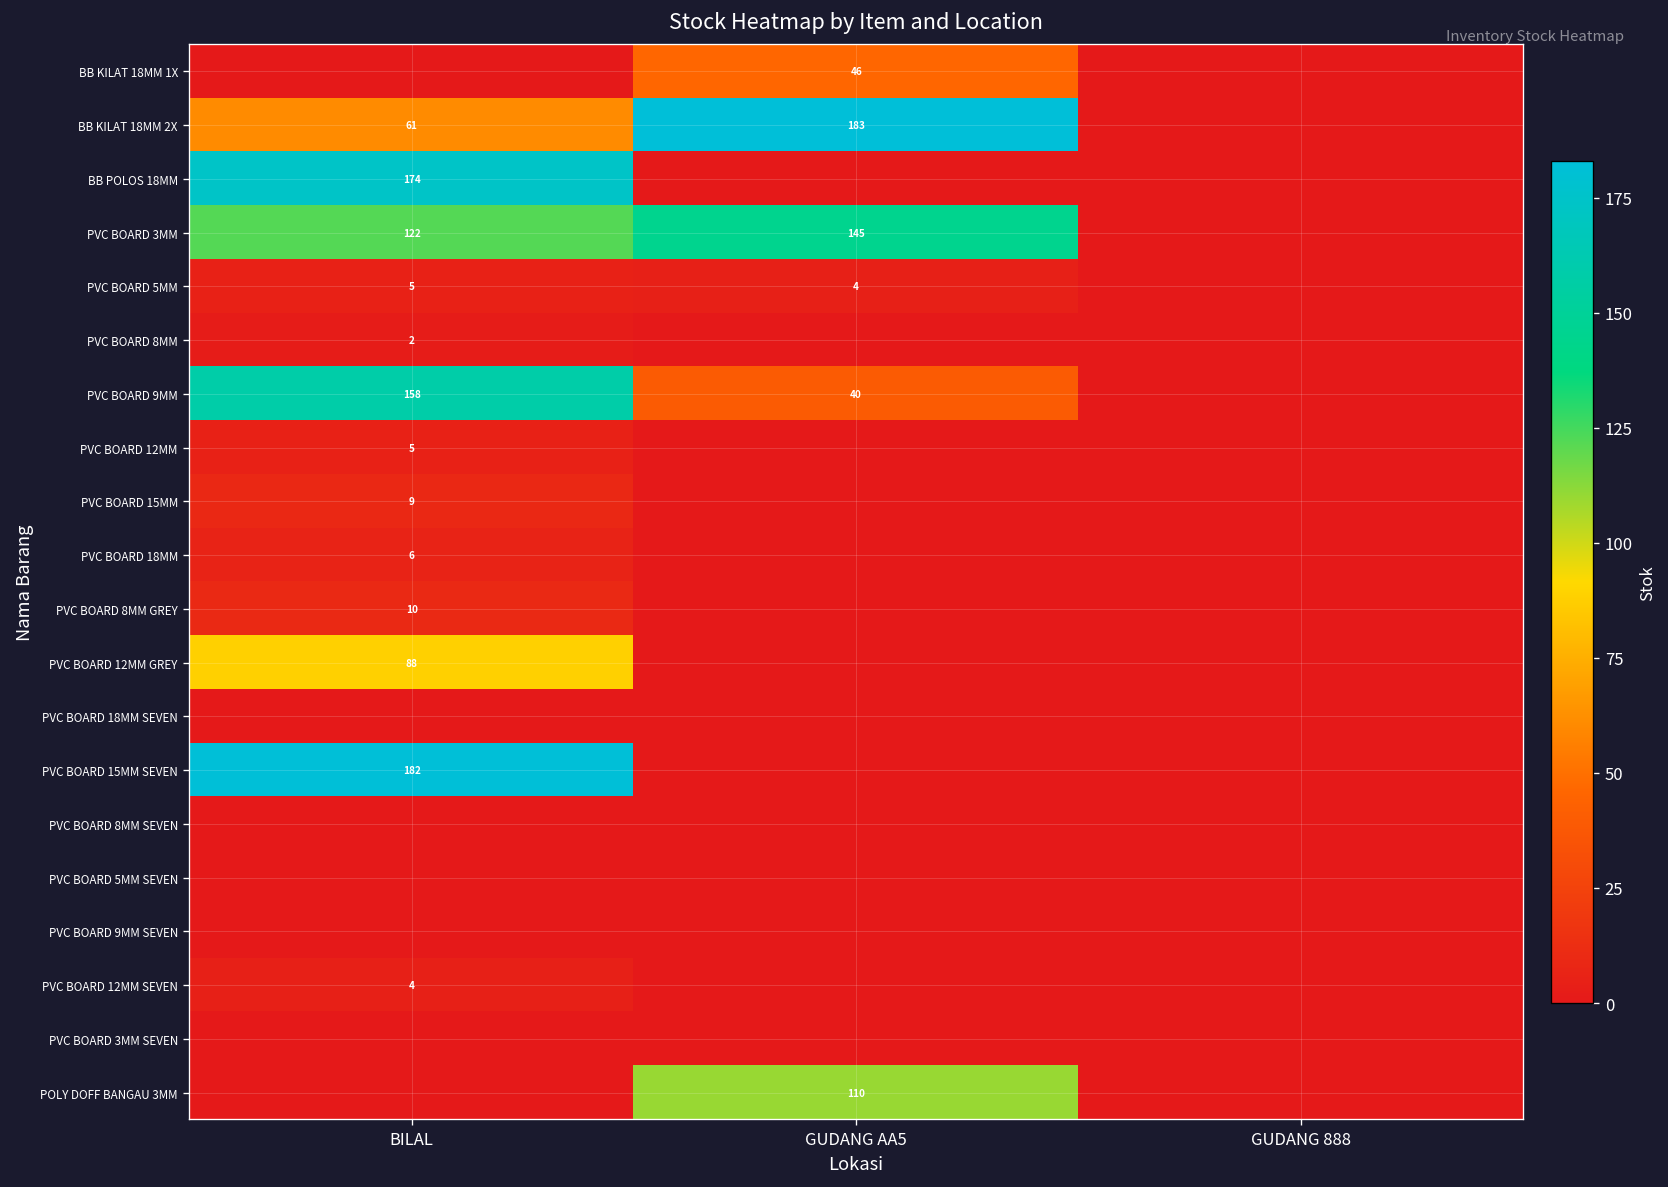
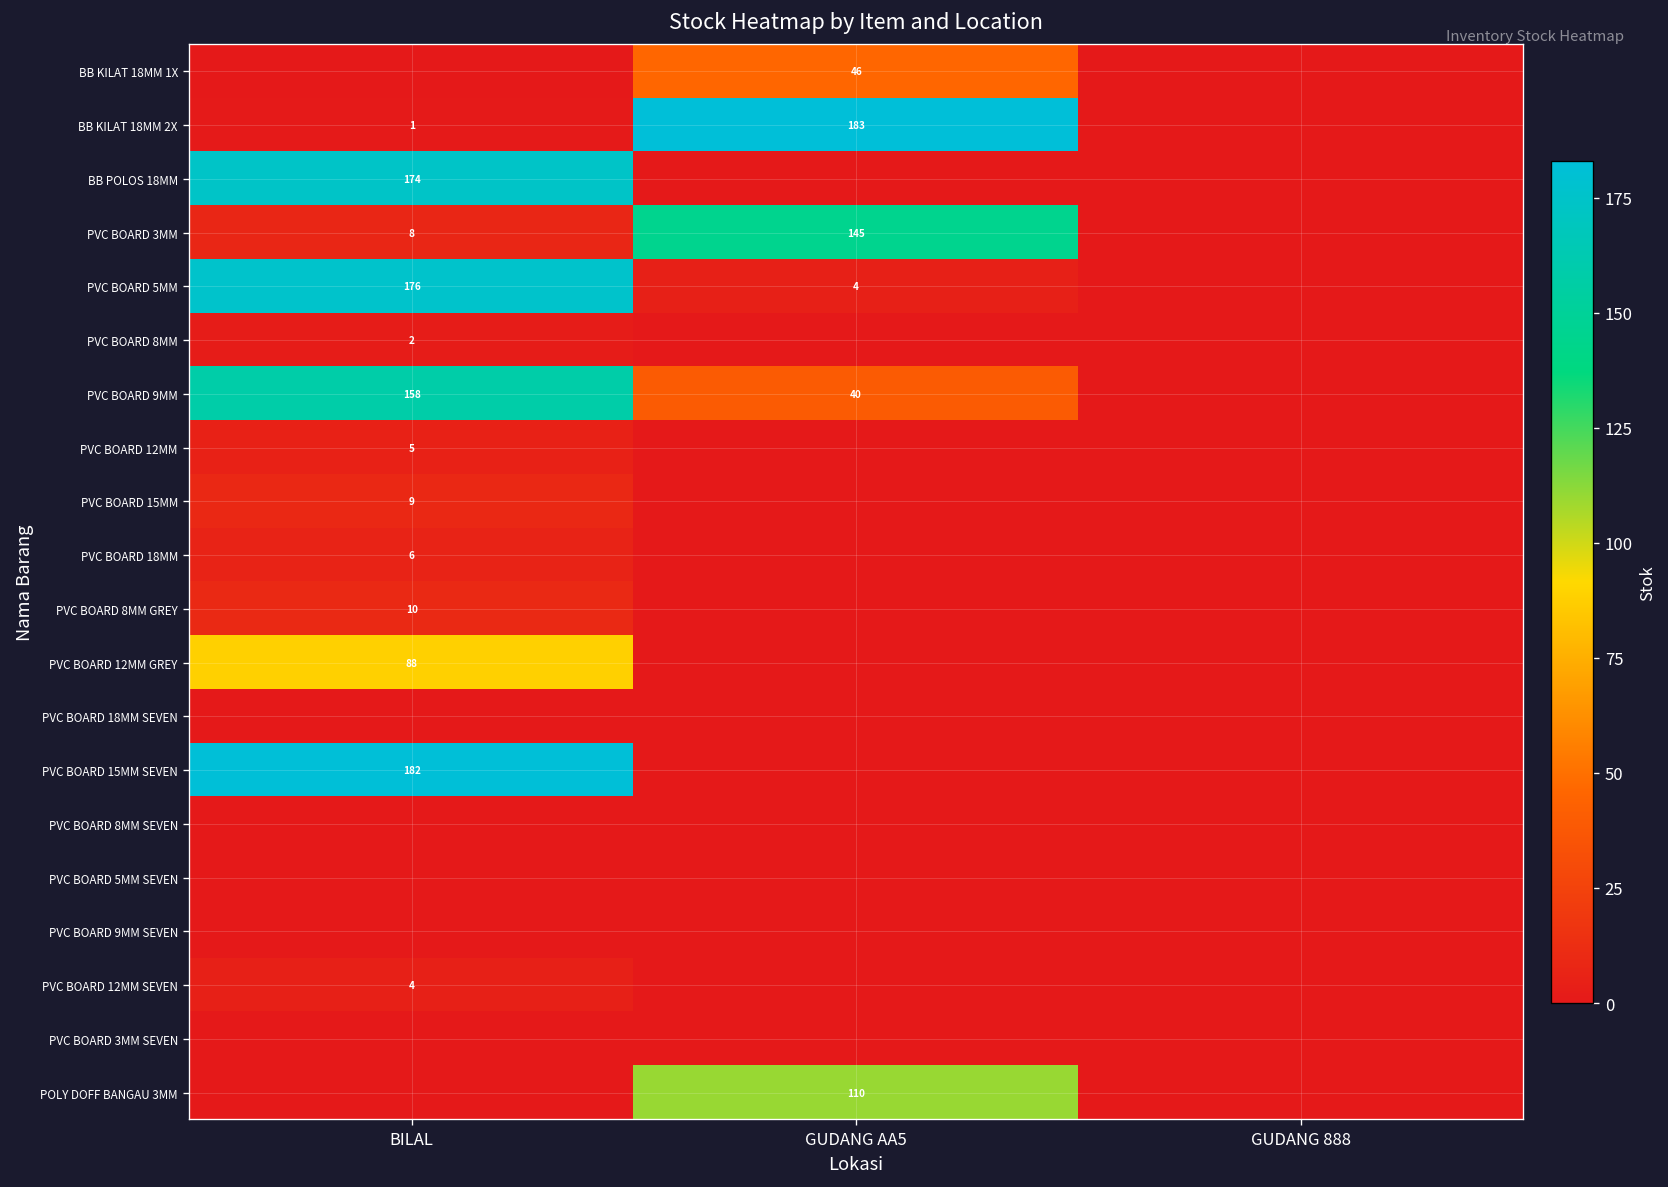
  {
    "BB KILAT 18MM 1X": {
      "GUDANG AA5": 46
    },
    "BB KILAT 18MM 2X": {
-     "BILAL": 61,
+     "BILAL": 1,
      "GUDANG AA5": 183
    },
    "BB POLOS 18MM": {
      "BILAL": 174
    },
    "PVC BOARD 3MM": {
-     "BILAL": 122,
+     "BILAL": 8,
      "GUDANG AA5": 145
    },
    "PVC BOARD 5MM": {
-     "BILAL": 5,
+     "BILAL": 176,
      "GUDANG AA5": 4
    },
    "PVC BOARD 8MM": {
      "BILAL": 2
    },
    "PVC BOARD 9MM": {
      "BILAL": 158,
      "GUDANG AA5": 40
    },
    "PVC BOARD 12MM": {
      "BILAL": 5
    },
    "PVC BOARD 15MM": {
      "BILAL": 9
    },
    "PVC BOARD 18MM": {
      "BILAL": 6
    },
    "PVC BOARD 8MM GREY": {
      "BILAL": 10
    },
    "PVC BOARD 12MM GREY": {
      "BILAL": 88
    },
    "PVC BOARD 15MM SEVEN": {
      "BILAL": 182
    },
    "PVC BOARD 12MM SEVEN": {
      "BILAL": 4
    },
    "POLY DOFF BANGAU 3MM": {
      "GUDANG AA5": 110
    }
  }
